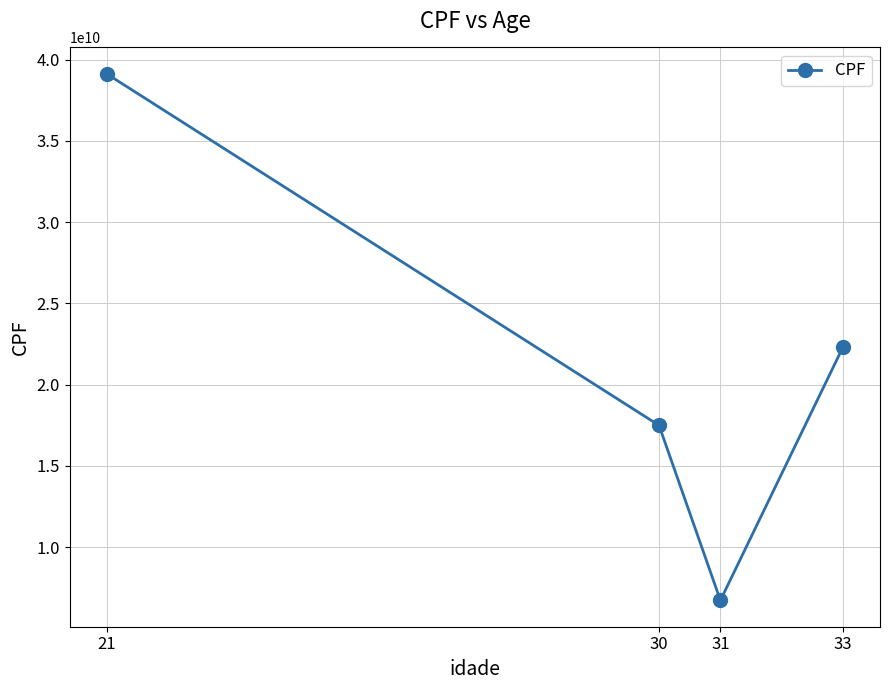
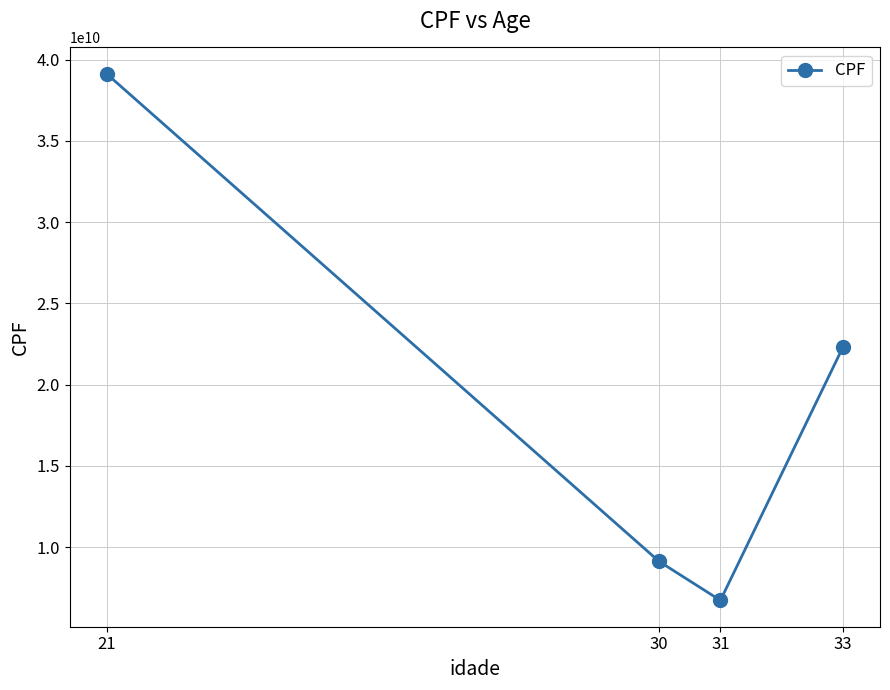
  {
    "21": 39100000000,
-   "30": 17500000000,
+   "30": 9100000000,
    "31": 6700000000,
    "33": 22300000000
  }
